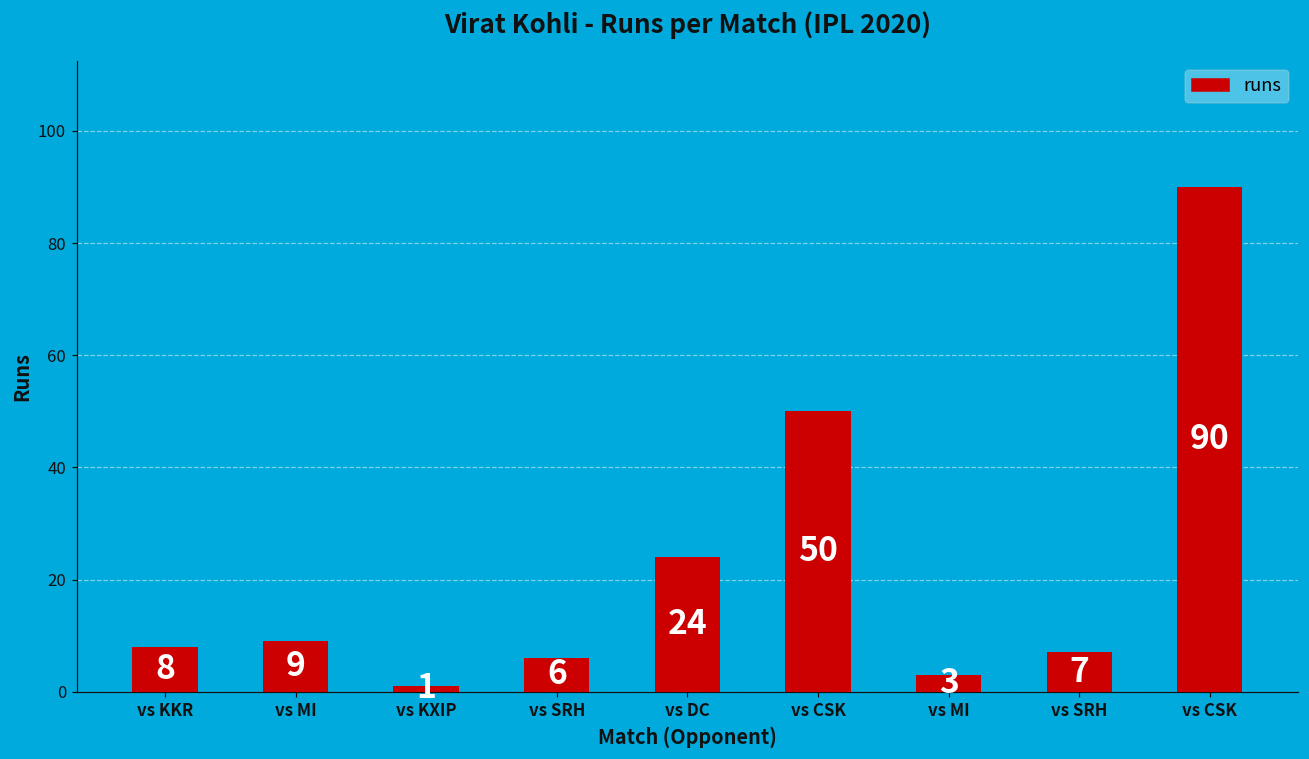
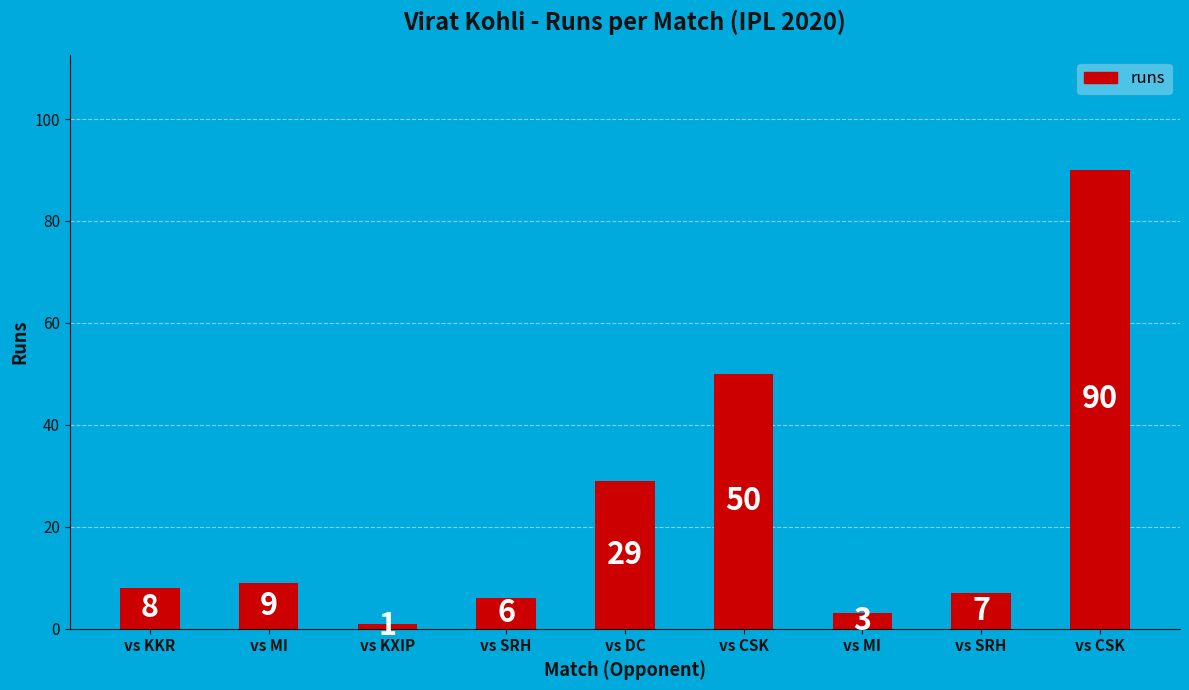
  {
    "vs KKR": 8,
    "vs KXIP": 1,
-   "vs DC": 24
+   "vs DC": 29
  }
